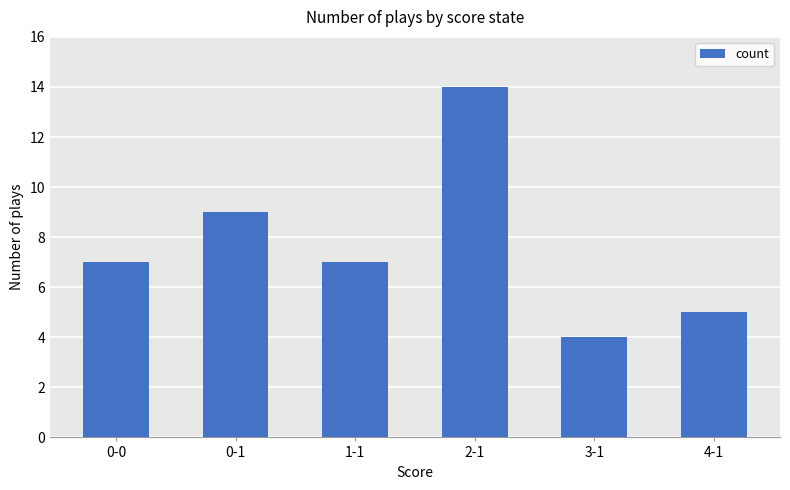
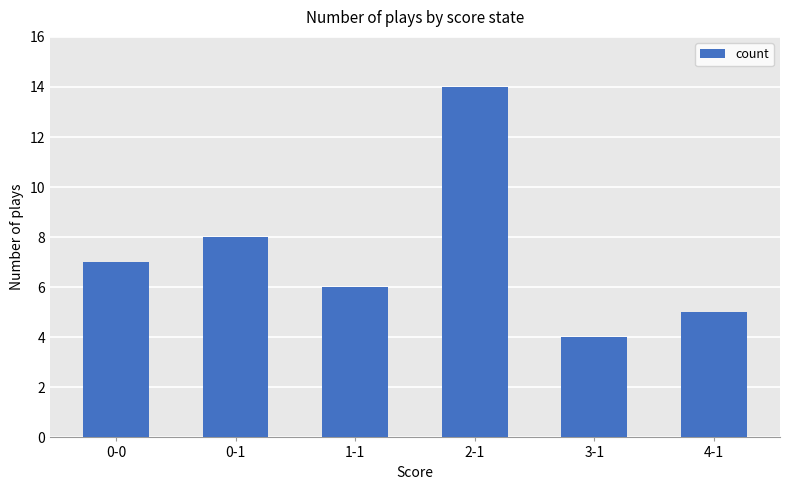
  {
    "0-0": 7,
-   "0-1": 9,
-   "1-1": 7,
+   "0-1": 8,
+   "1-1": 6,
    "2-1": 14,
    "3-1": 4,
    "4-1": 5
  }
